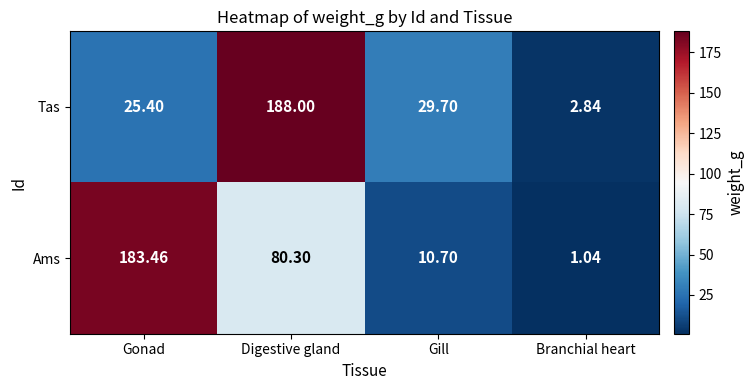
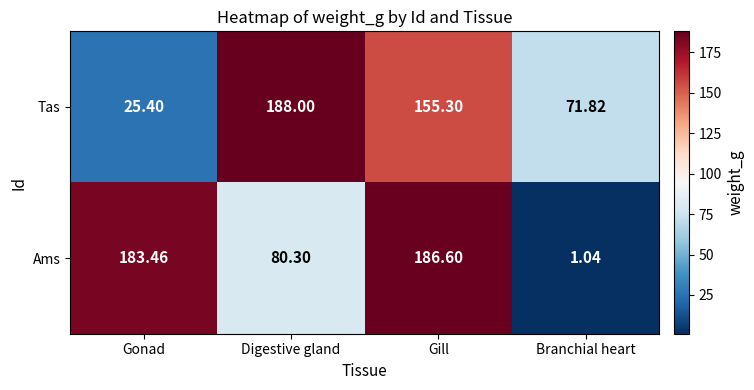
  {
    "Tas": {
      "Gonad": 25.40,
      "Digestive gland": 188.00,
-     "Gill": 29.70,
-     "Branchial heart": 2.84
+     "Gill": 155.30,
+     "Branchial heart": 71.82
    },
    "Ams": {
      "Gonad": 183.46,
      "Digestive gland": 80.30,
-     "Gill": 10.70,
+     "Gill": 186.60,
      "Branchial heart": 1.04
    }
  }
